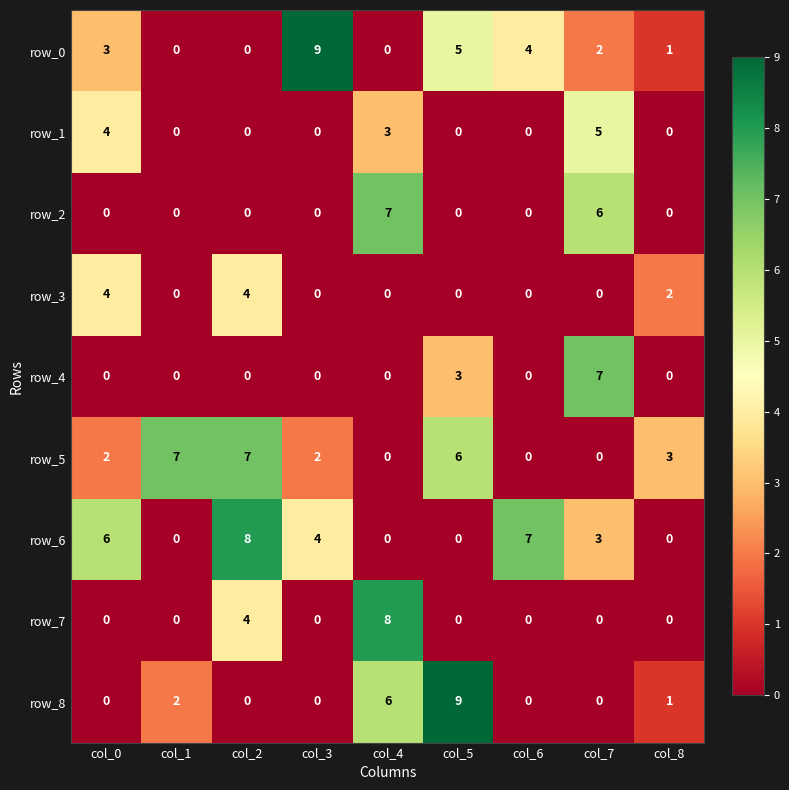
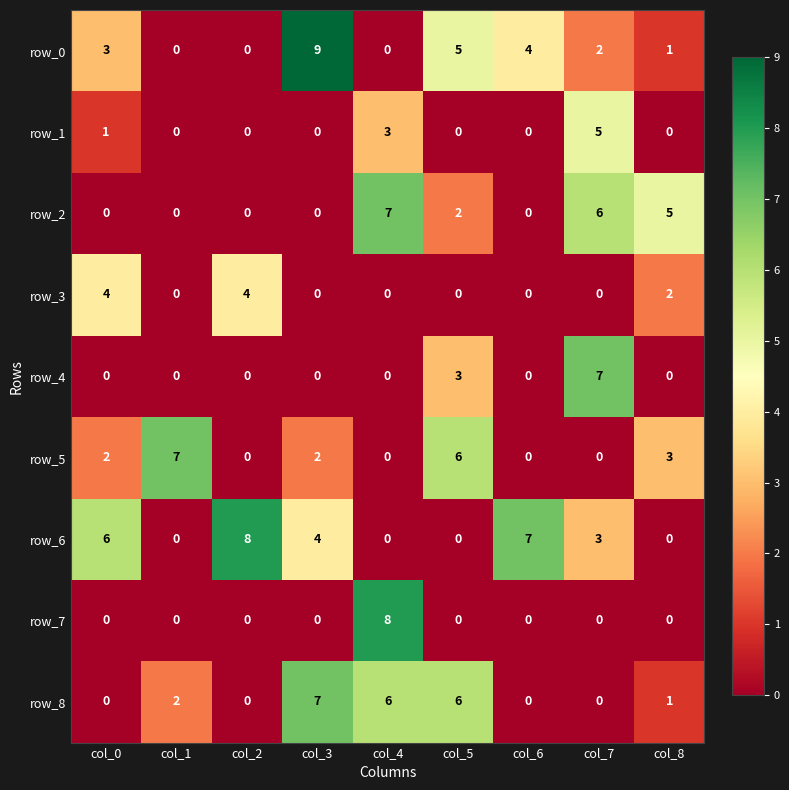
  {
    "row_0": {
      "col_0": 3,
      "col_1": 0,
      "col_2": 0,
      "col_3": 9,
      "col_4": 0,
      "col_5": 5,
      "col_6": 4,
      "col_7": 2,
      "col_8": 1
    },
    "row_1": {
-     "col_0": 4,
+     "col_0": 1,
      "col_1": 0,
      "col_2": 0,
      "col_3": 0,
      "col_4": 3,
      "col_5": 0,
      "col_6": 0,
      "col_7": 5,
      "col_8": 0
    },
    "row_2": {
      "col_0": 0,
      "col_1": 0,
      "col_2": 0,
      "col_3": 0,
      "col_4": 7,
-     "col_5": 0,
+     "col_5": 2,
      "col_6": 0,
      "col_7": 6,
-     "col_8": 0
+     "col_8": 5
    },
    "row_3": {
      "col_0": 4,
      "col_1": 0,
      "col_2": 4,
      "col_3": 0,
      "col_4": 0,
      "col_5": 0,
      "col_6": 0,
      "col_7": 0,
      "col_8": 2
    },
    "row_4": {
      "col_0": 0,
      "col_1": 0,
      "col_2": 0,
      "col_3": 0,
      "col_4": 0,
      "col_5": 3,
      "col_6": 0,
      "col_7": 7,
      "col_8": 0
    },
    "row_5": {
      "col_0": 2,
      "col_1": 7,
-     "col_2": 7,
+     "col_2": 0,
      "col_3": 2,
      "col_4": 0,
      "col_5": 6,
      "col_6": 0,
      "col_7": 0,
      "col_8": 3
    },
    "row_6": {
      "col_0": 6,
      "col_1": 0,
      "col_2": 8,
      "col_3": 4,
      "col_4": 0,
      "col_5": 0,
      "col_6": 7,
      "col_7": 3,
      "col_8": 0
    },
    "row_7": {
      "col_0": 0,
      "col_1": 0,
-     "col_2": 4,
+     "col_2": 0,
      "col_3": 0,
      "col_4": 8,
      "col_5": 0,
      "col_6": 0,
      "col_7": 0,
      "col_8": 0
    },
    "row_8": {
      "col_0": 0,
      "col_1": 2,
      "col_2": 0,
-     "col_3": 0,
+     "col_3": 7,
      "col_4": 6,
-     "col_5": 9,
+     "col_5": 6,
      "col_6": 0,
      "col_7": 0,
      "col_8": 1
    }
  }
